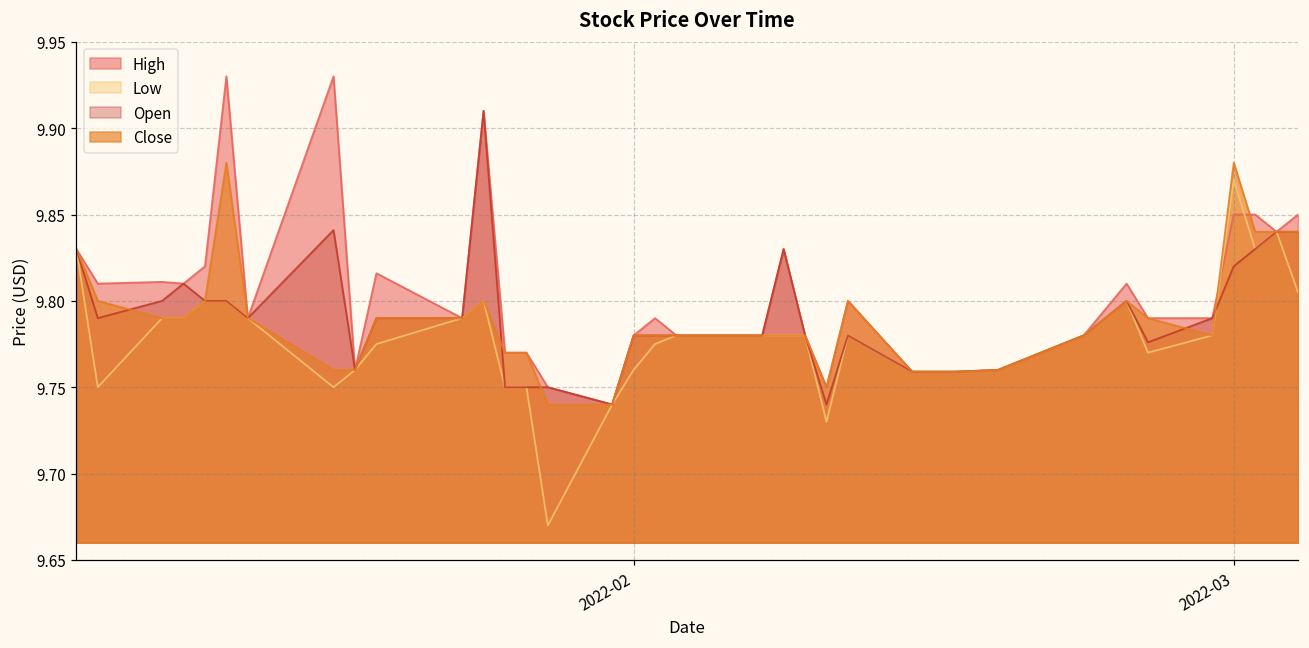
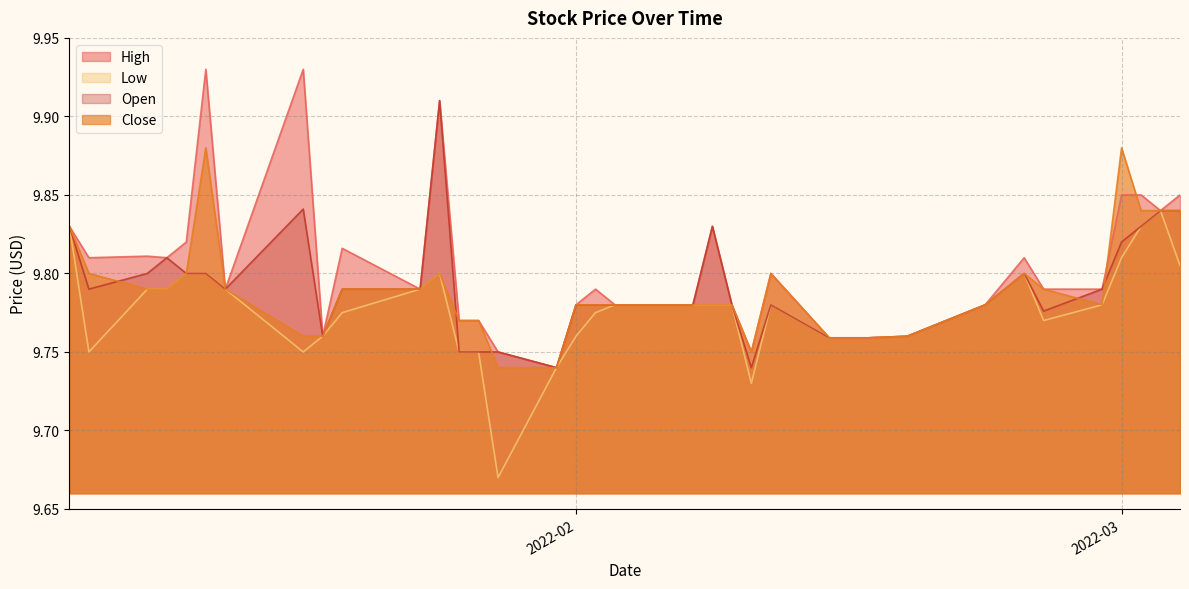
  {
    "Low": {
      "2022-02": 9.76,
-     "2022-03": 9.87
+     "2022-03": 9.81
    },
    "Close": {
      "2022-03": 9.88
    }
  }
